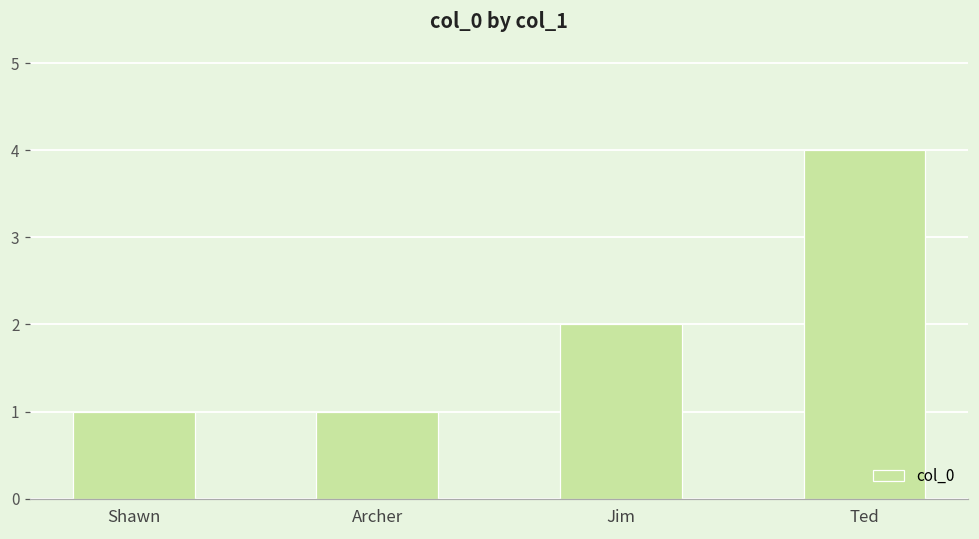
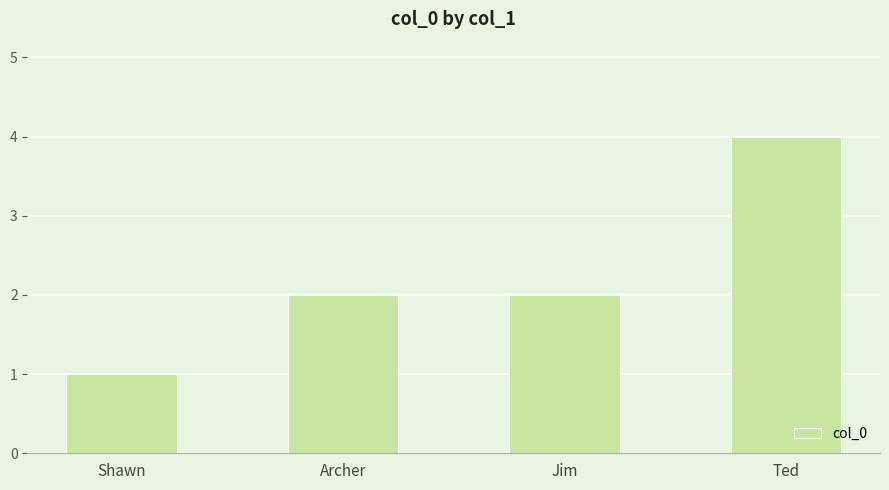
  {
    "Shawn": 1,
-   "Archer": 1,
+   "Archer": 2,
    "Jim": 2,
    "Ted": 4
  }
